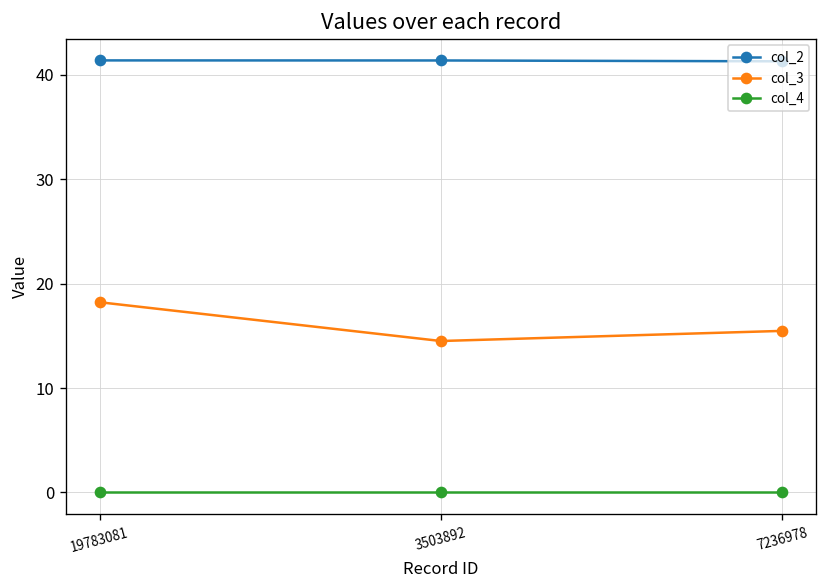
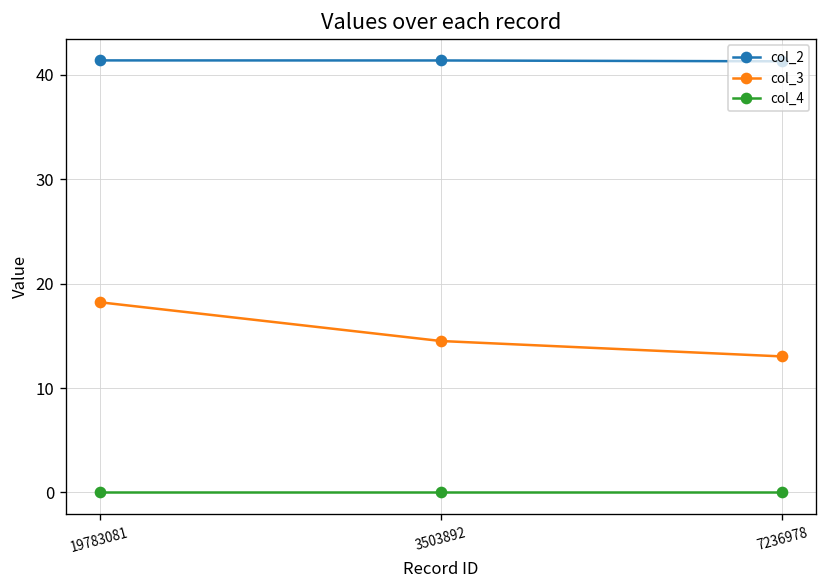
  {
    "col_2": {
      "19783081": 41,
      "3503892": 41
    },
    "col_3": {
      "19783081": 18,
      "3503892": 15,
-     "7236978": 15
+     "7236978": 13
    },
    "col_4": {
      "19783081": 0,
      "3503892": 0,
      "7236978": 0
    }
  }
